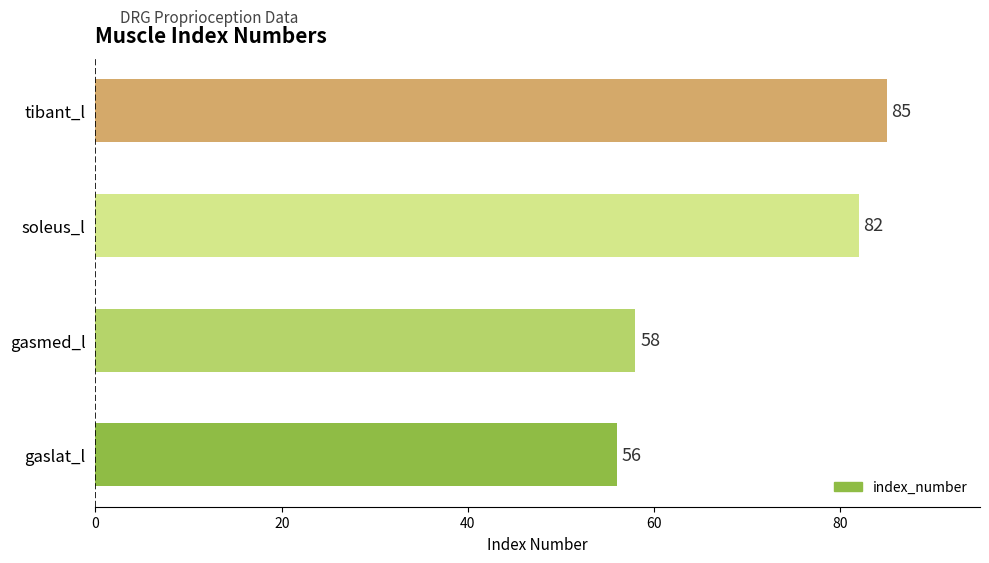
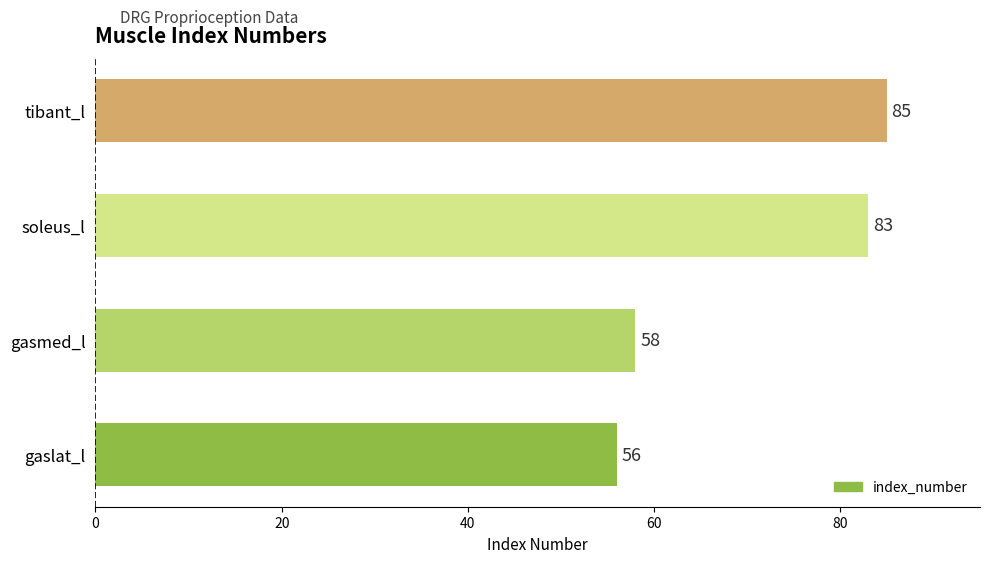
  {
    "tibant_l": 85,
-   "soleus_l": 82,
+   "soleus_l": 83,
    "gasmed_l": 58,
    "gaslat_l": 56
  }
